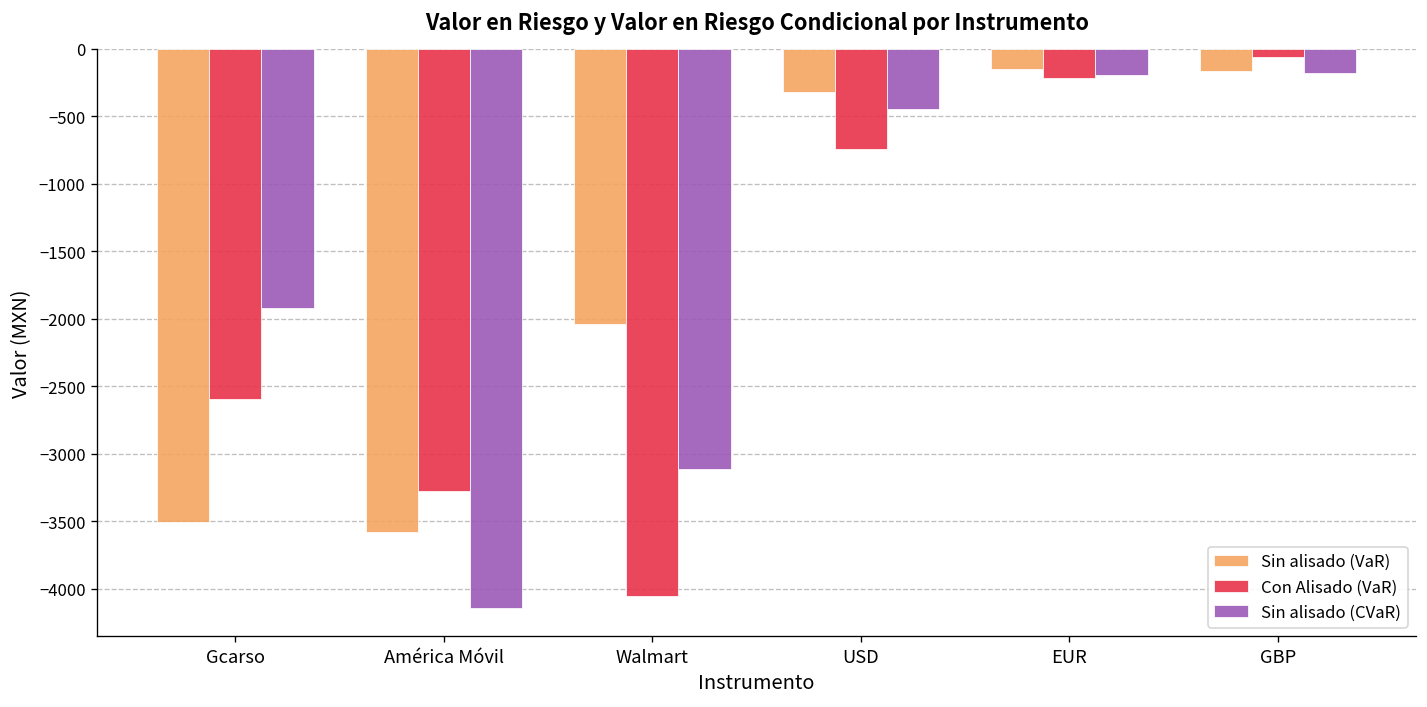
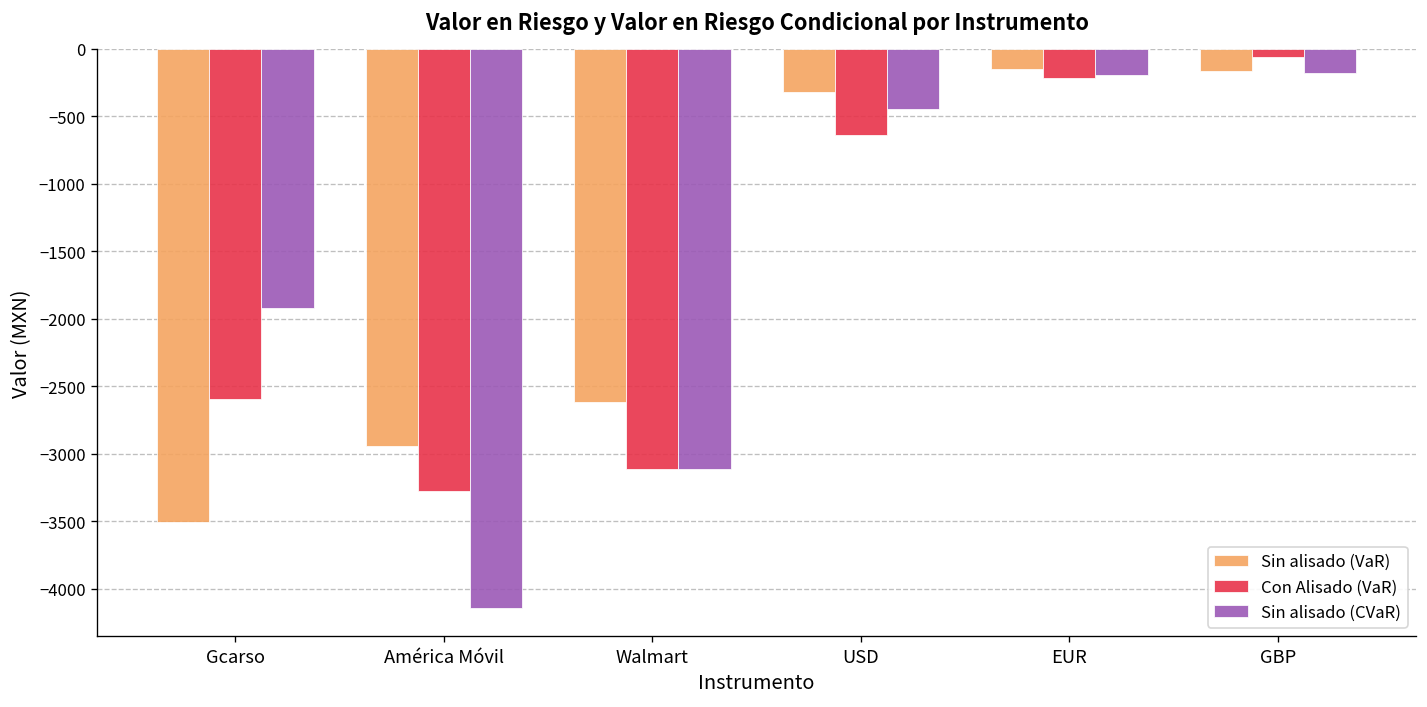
  {
    "Sin alisado (VaR)": {
      "Gcarso": -3500,
-     "América Móvil": -3580,
-     "Walmart": -2040,
+     "América Móvil": -2940,
+     "Walmart": -2620,
      "USD": -320,
      "EUR": -150,
      "GBP": -160
    },
    "Con Alisado (VaR)": {
      "Gcarso": -2590,
      "América Móvil": -3280,
-     "Walmart": -4060,
-     "USD": -740,
+     "Walmart": -3120,
+     "USD": -640,
      "EUR": -210,
      "GBP": -60
    },
    "Sin alisado (CVaR)": {
      "Gcarso": -1920,
      "América Móvil": -4140,
      "Walmart": -3110,
      "USD": -440,
      "EUR": -190,
      "GBP": -180
    }
  }
